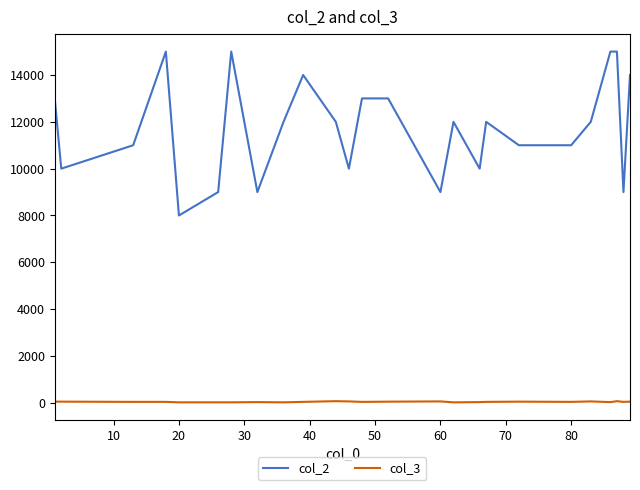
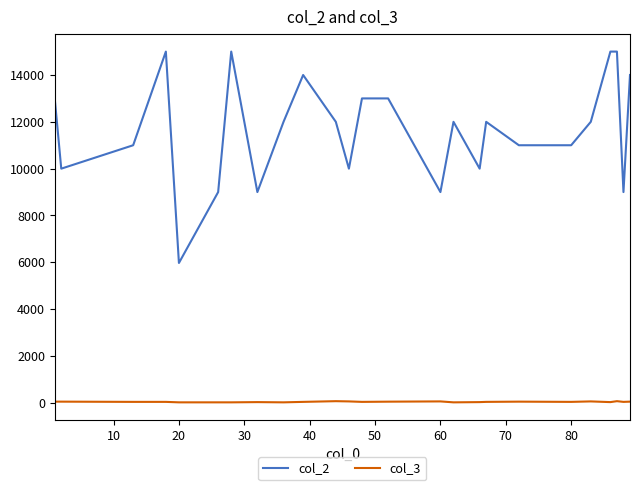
  {
    "col_2": {
-     "20": 8000,
+     "20": 6000,
      "60": 9000,
      "80": 11000
    },
    "col_3": {
      "20": 0,
      "60": 100,
      "80": 0
    }
  }
